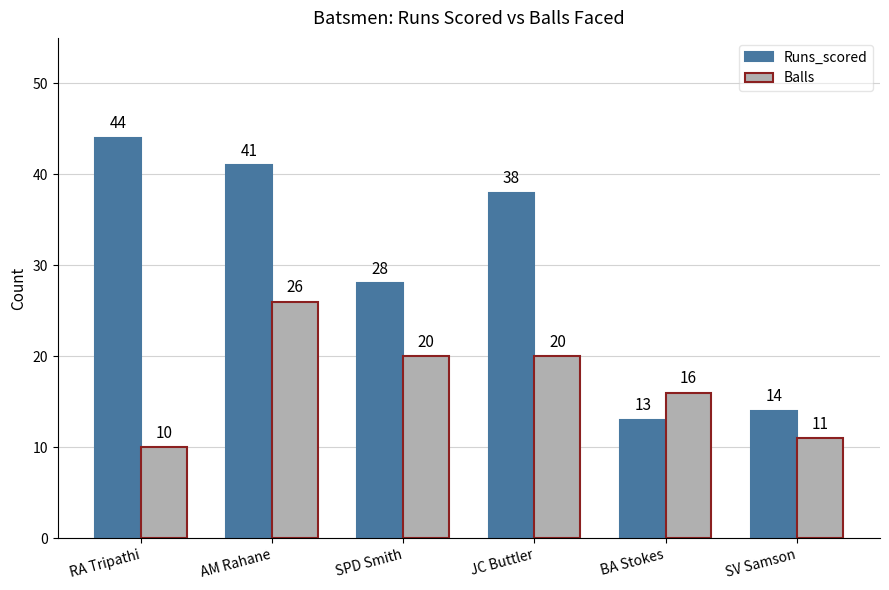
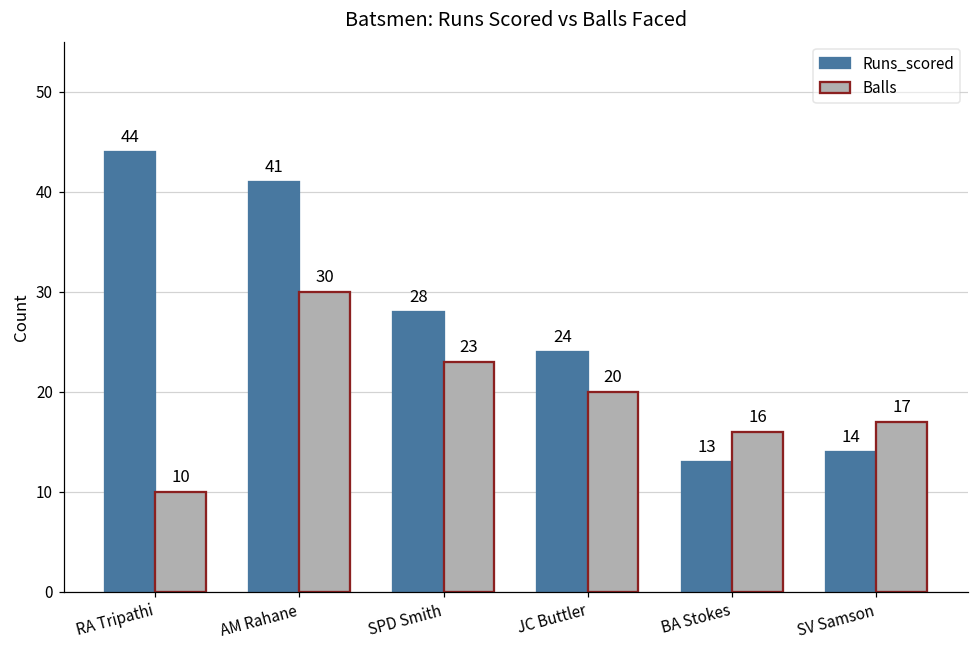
  {
    "Runs_scored": {
      "RA Tripathi": 44,
      "AM Rahane": 41,
      "SPD Smith": 28,
-     "JC Buttler": 38,
+     "JC Buttler": 24,
      "BA Stokes": 13,
      "SV Samson": 14
    },
    "Balls": {
      "RA Tripathi": 10,
-     "AM Rahane": 26,
-     "SPD Smith": 20,
+     "AM Rahane": 30,
+     "SPD Smith": 23,
      "JC Buttler": 20,
      "BA Stokes": 16,
-     "SV Samson": 11
+     "SV Samson": 17
    }
  }
